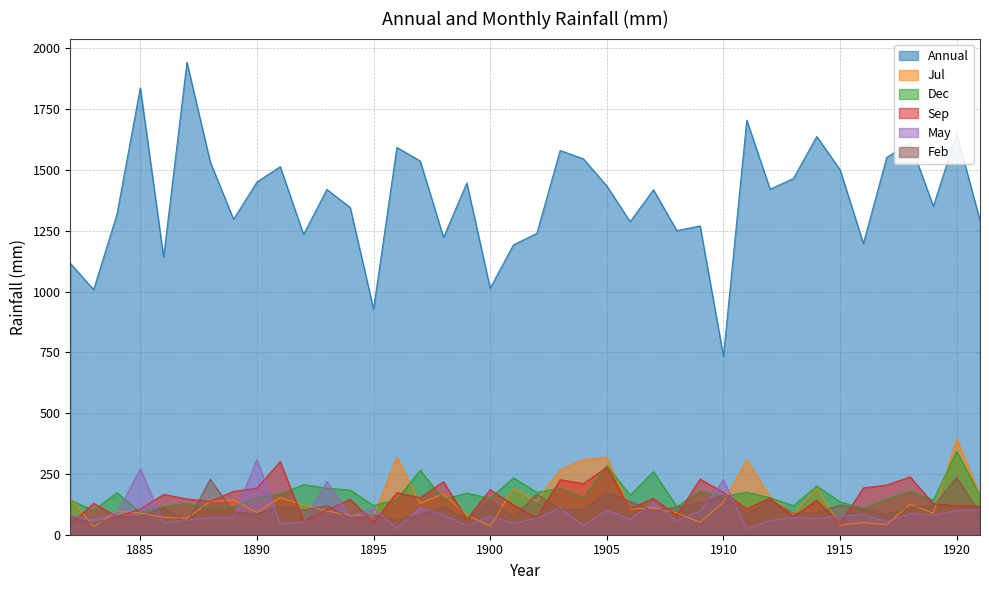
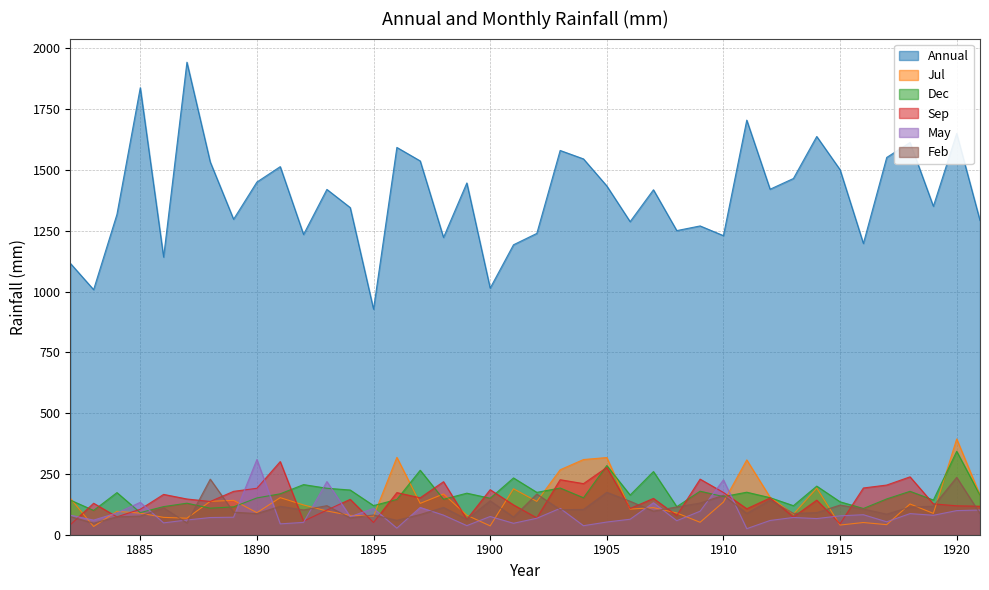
  {
    "Annual": {
      "1885": 1840,
      "1890": 1450,
      "1895": 930,
      "1900": 1010,
      "1905": 1430,
-     "1910": 730,
+     "1910": 1230,
      "1915": 1500
    },
    "Jul": {
      "1900": 40,
      "1905": 320,
      "1910": 130,
      "1920": 390
    },
    "Dec": {
      "1890": 150,
      "1895": 120,
      "1900": 150,
      "1915": 140,
      "1920": 340
    },
    "Sep": {
      "1885": 100,
      "1890": 190,
      "1895": 50,
      "1900": 190,
      "1910": 170,
      "1920": 120
    },
    "May": {
-     "1885": 270,
+     "1885": 130,
      "1890": 310,
      "1895": 110,
      "1900": 80,
-     "1905": 100,
+     "1905": 50,
      "1910": 230,
      "1915": 80,
      "1920": 100
    },
    "Feb": {
      "1885": 80,
      "1900": 140,
      "1905": 170,
      "1915": 120,
      "1920": 240
    }
  }
